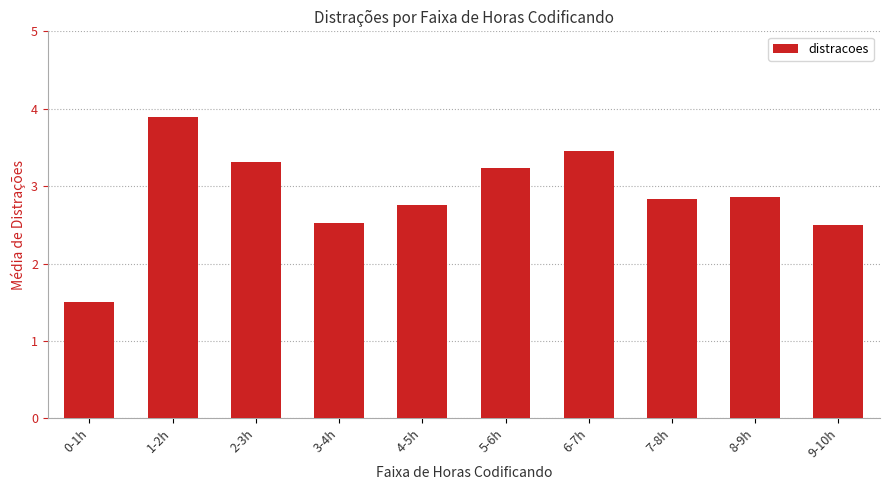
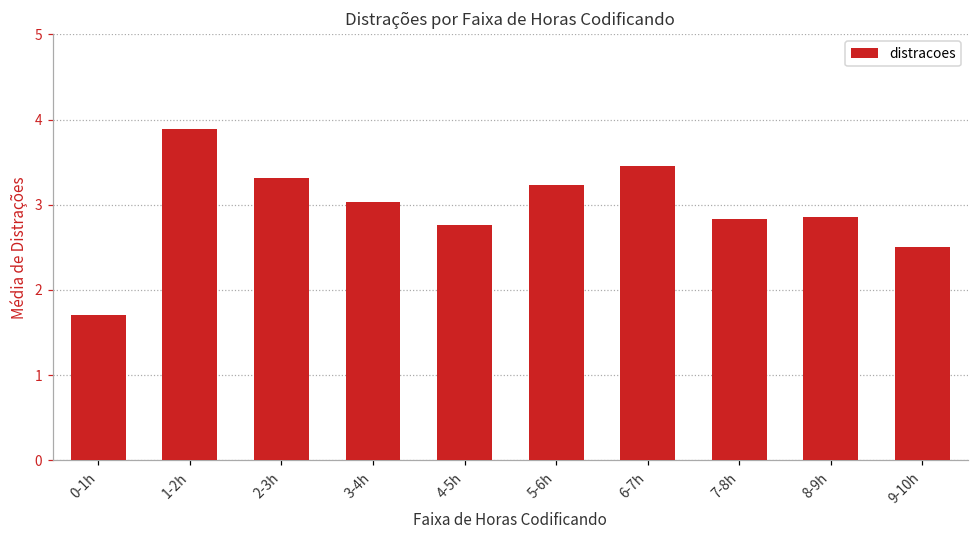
  {
-   "0-1h": 1.5,
+   "0-1h": 1.7,
    "1-2h": 3.9,
    "2-3h": 3.3,
-   "3-4h": 2.5,
+   "3-4h": 3.0,
    "4-5h": 2.8,
    "5-6h": 3.2,
    "6-7h": 3.5,
    "7-8h": 2.8,
    "8-9h": 2.9,
    "9-10h": 2.5
  }
